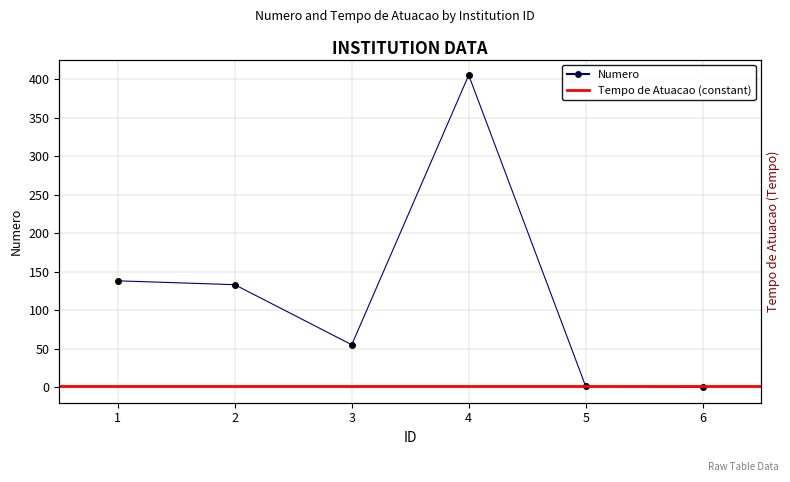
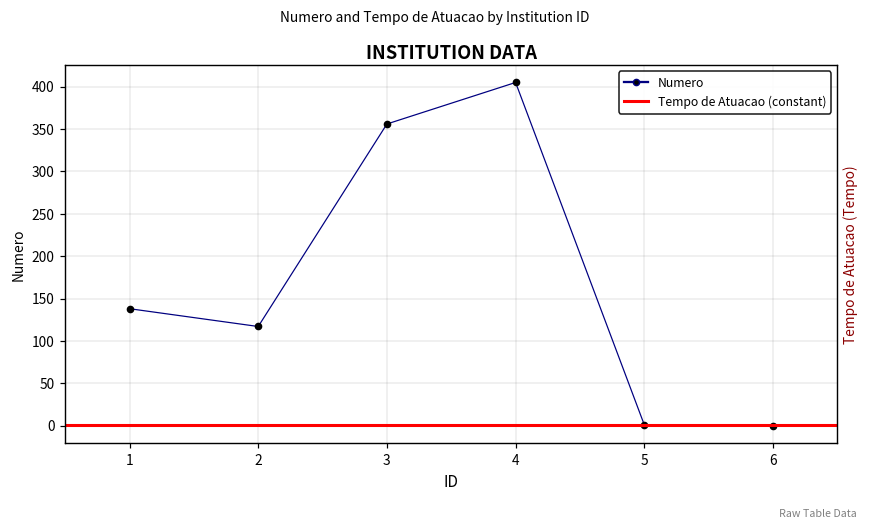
  {
    "1": 140,
-   "2": 130,
-   "3": 60,
+   "2": 120,
+   "3": 360,
    "4": 410,
    "5": 0,
    "6": 0
  }
